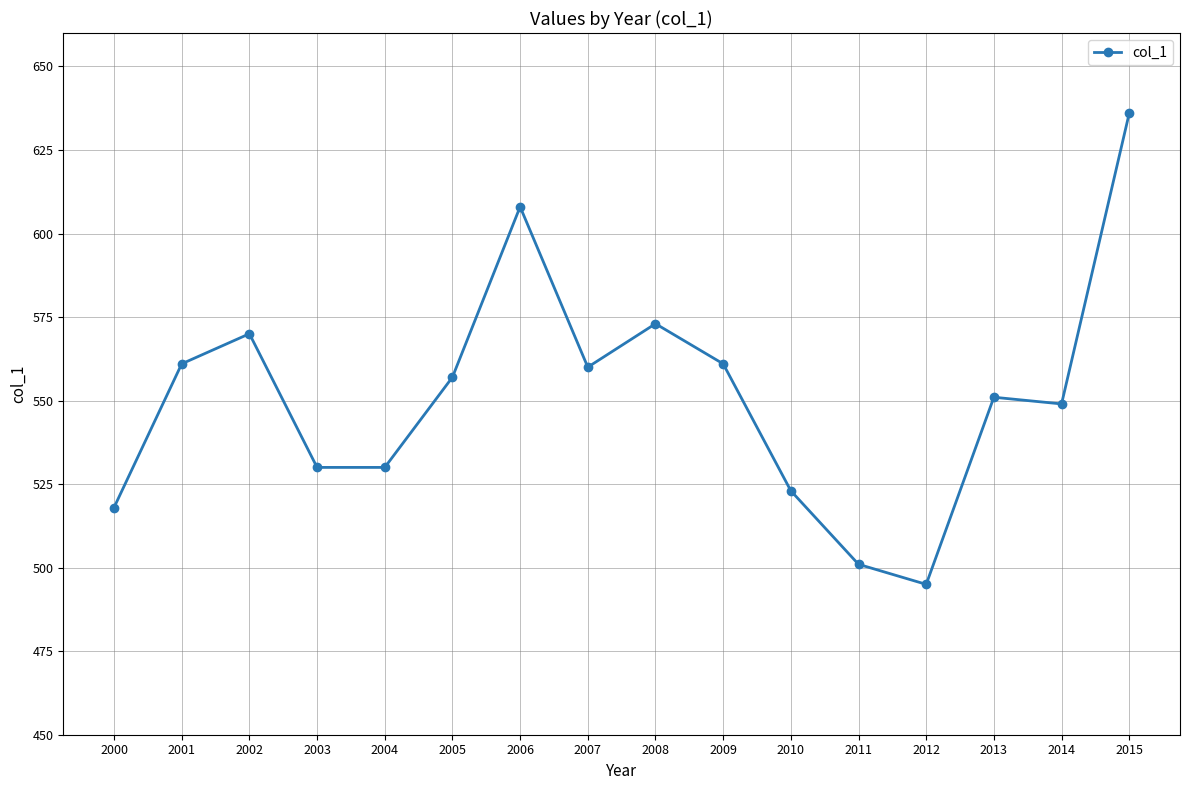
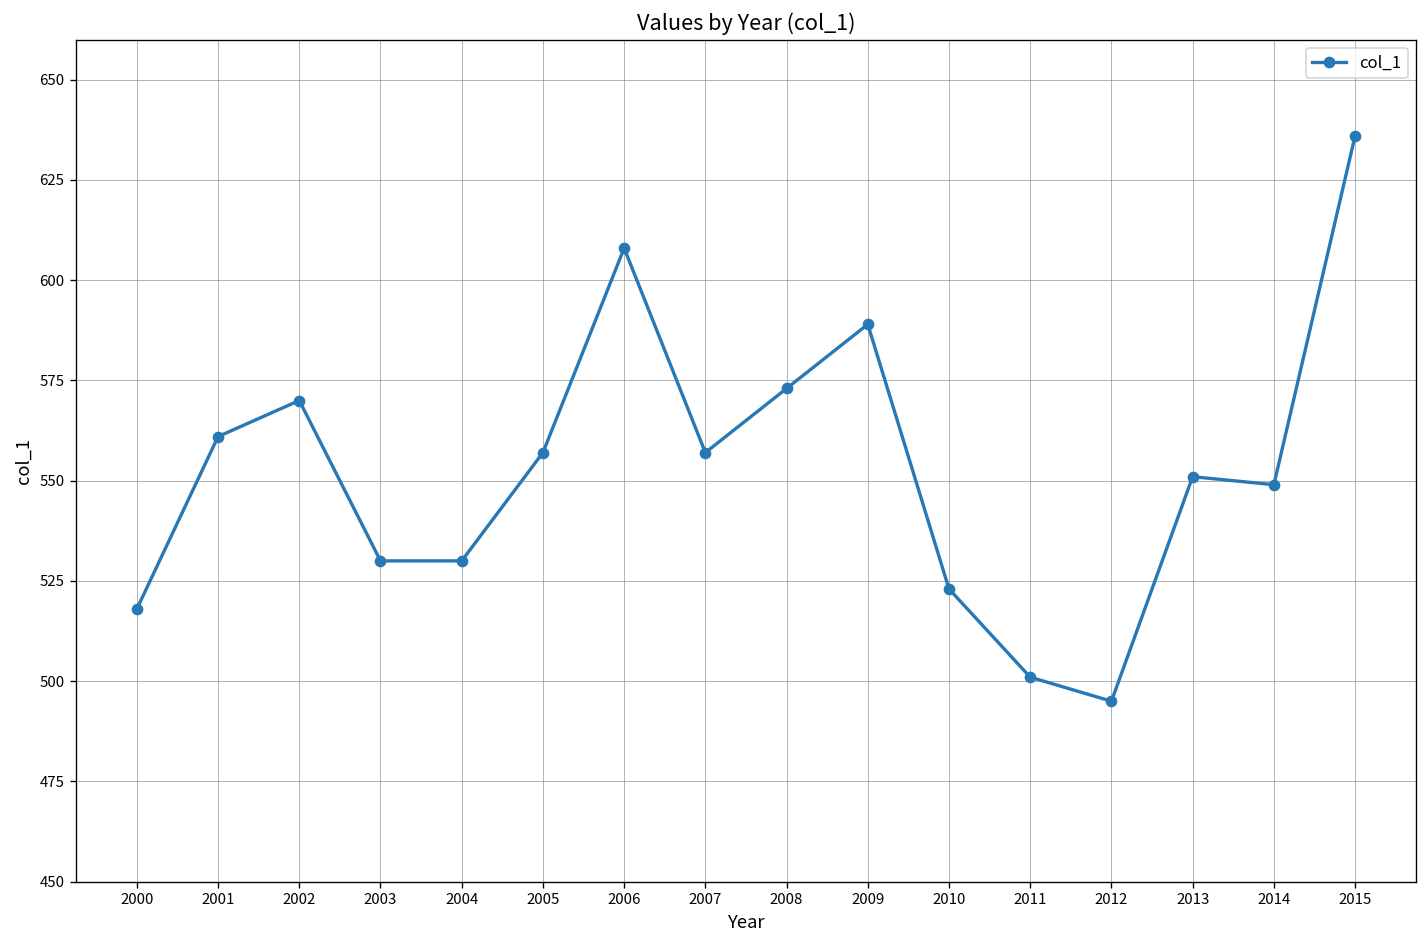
  {
    "2000": 518,
    "2001": 561,
    "2002": 570,
    "2003": 530,
    "2004": 530,
    "2005": 557,
    "2006": 608,
-   "2007": 560,
+   "2007": 557,
    "2008": 573,
-   "2009": 561,
+   "2009": 589,
    "2010": 523,
    "2011": 501,
    "2012": 495,
    "2013": 551,
    "2014": 549,
    "2015": 636
  }
